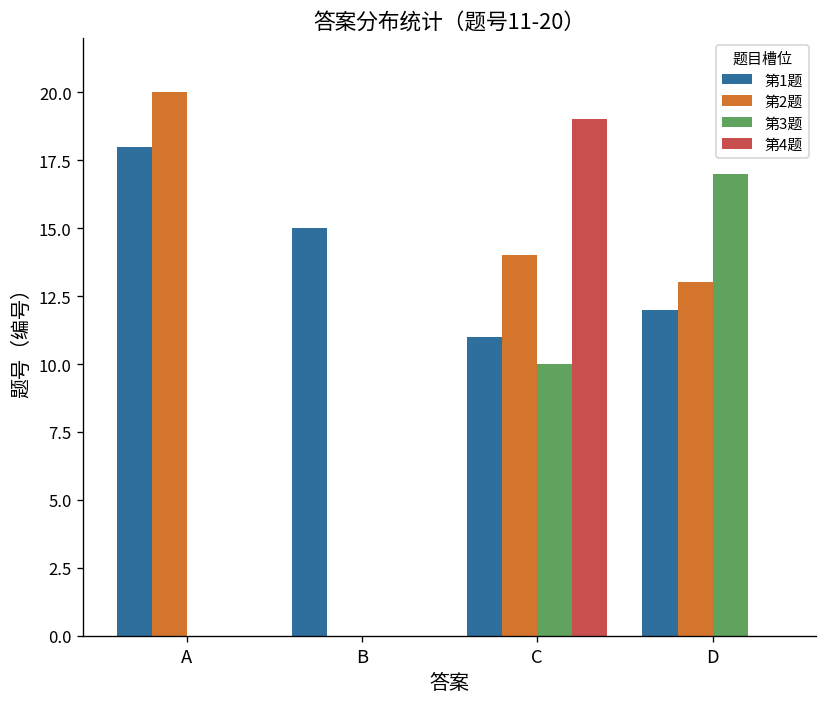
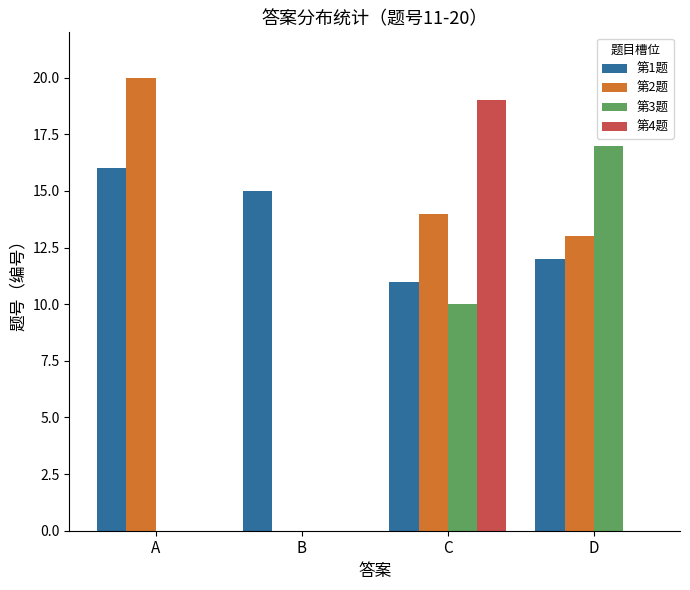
  {
    "第1题": {
-     "A": 18,
+     "A": 16,
      "B": 15,
      "C": 11,
      "D": 12
    },
    "第3题": {
      "A": 0,
      "B": 0,
      "C": 10,
      "D": 17
    }
  }
